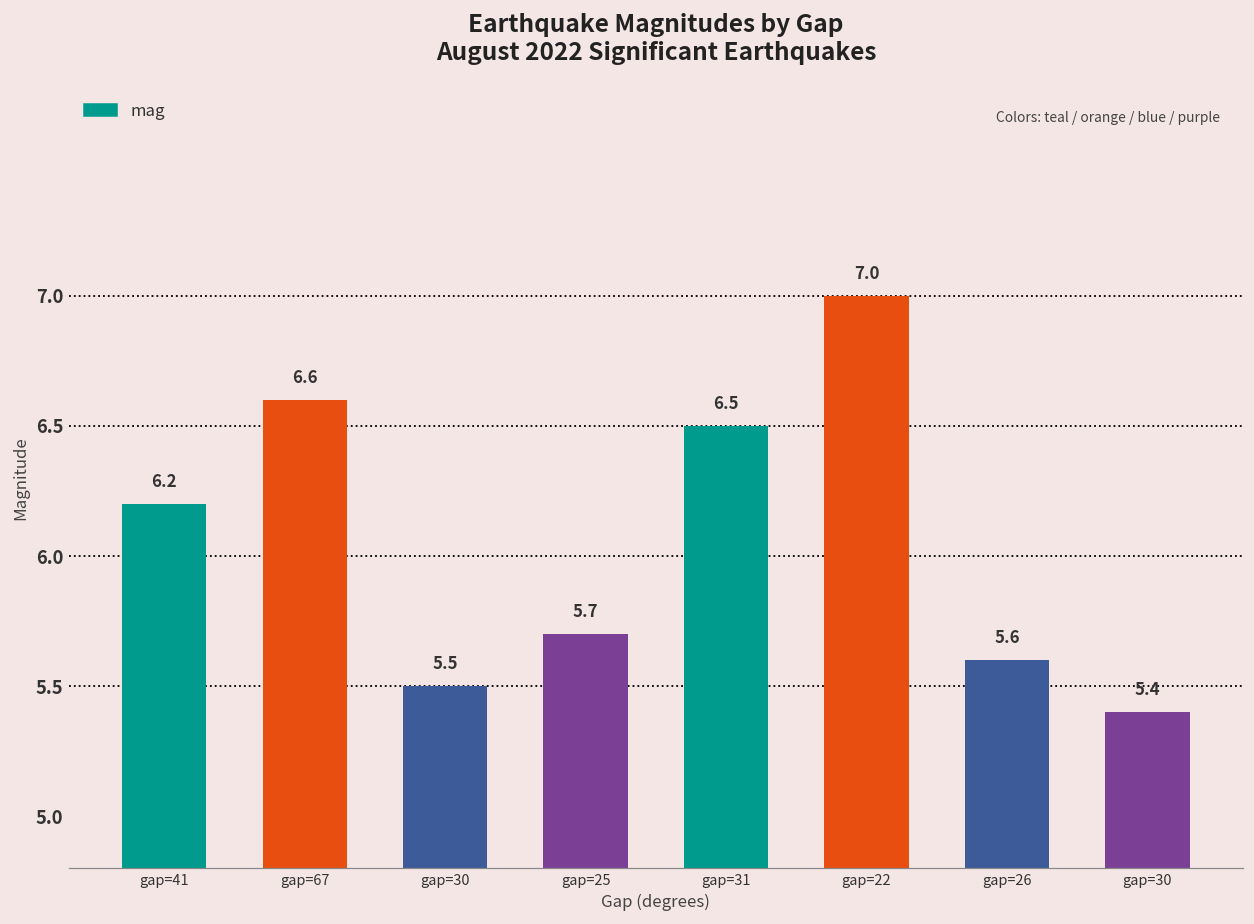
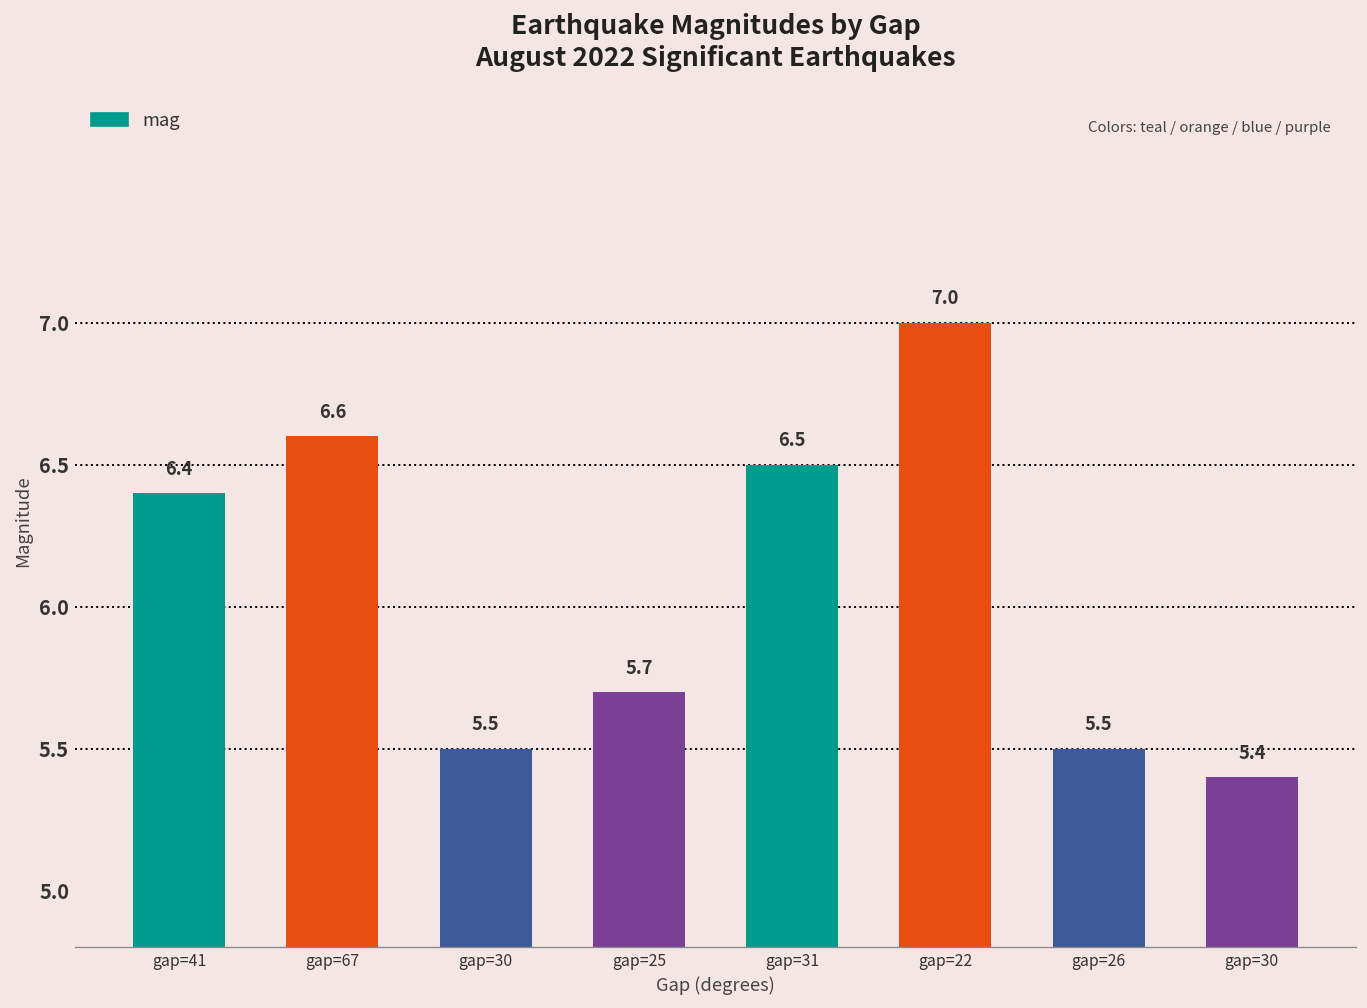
  {
-   "gap=41": 6.2,
+   "gap=41": 6.4,
    "gap=67": 6.6,
    "gap=25": 5.7,
    "gap=31": 6.5,
    "gap=22": 7.0,
-   "gap=26": 5.6
+   "gap=26": 5.5
  }
